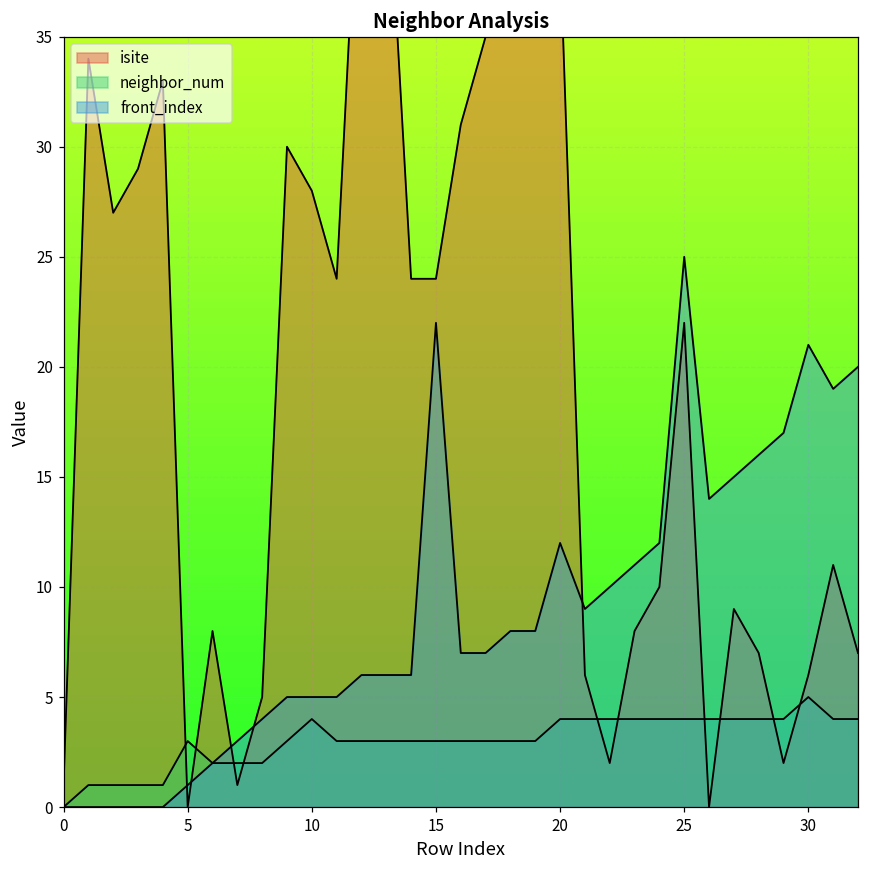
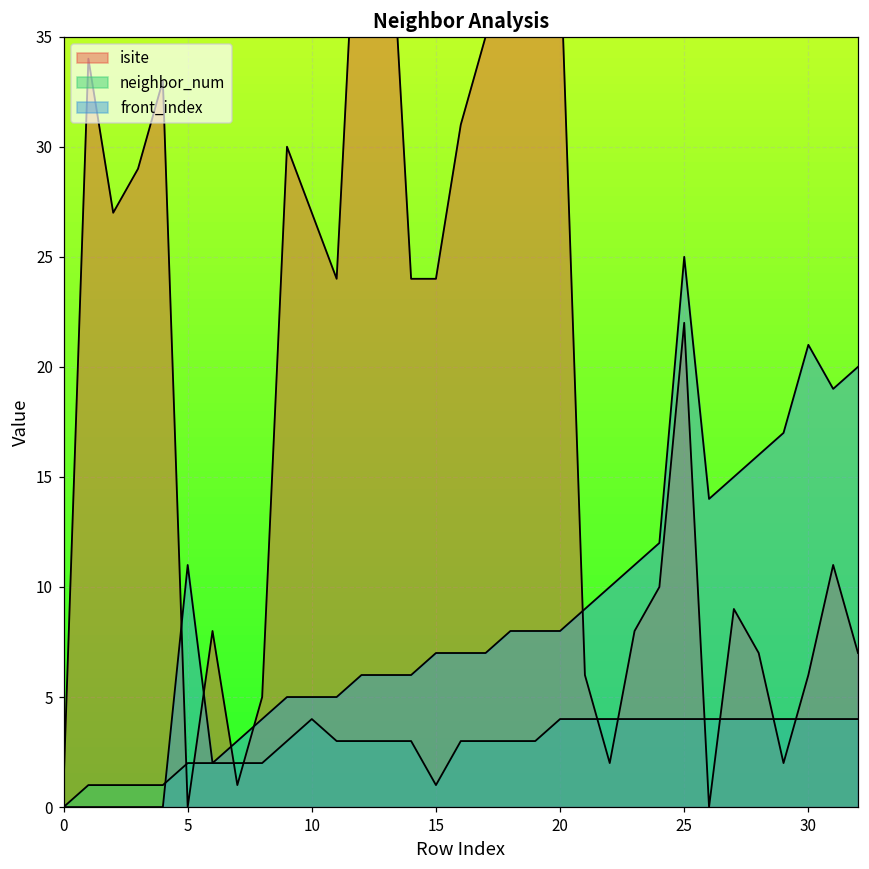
  {
    "isite": {
      "0": 1,
      "5": 0,
-     "10": 28,
+     "10": 27,
      "15": 24,
      "25": 22,
      "30": 6
    },
    "neighbor_num": {
-     "5": 3,
+     "5": 2,
      "10": 4,
-     "15": 3,
+     "15": 1,
      "20": 4,
      "25": 4,
-     "30": 5
+     "30": 4
    },
    "front_index": {
-     "5": 1,
+     "5": 11,
      "10": 5,
-     "15": 22,
-     "20": 12,
+     "15": 7,
+     "20": 8,
      "25": 25,
      "30": 21
    }
  }
